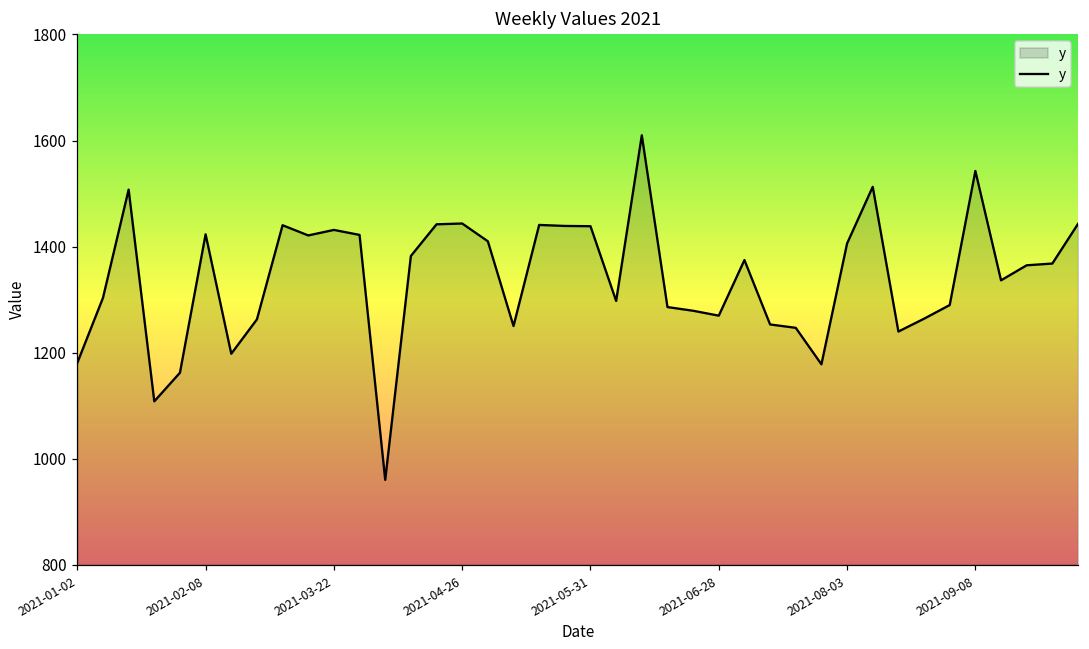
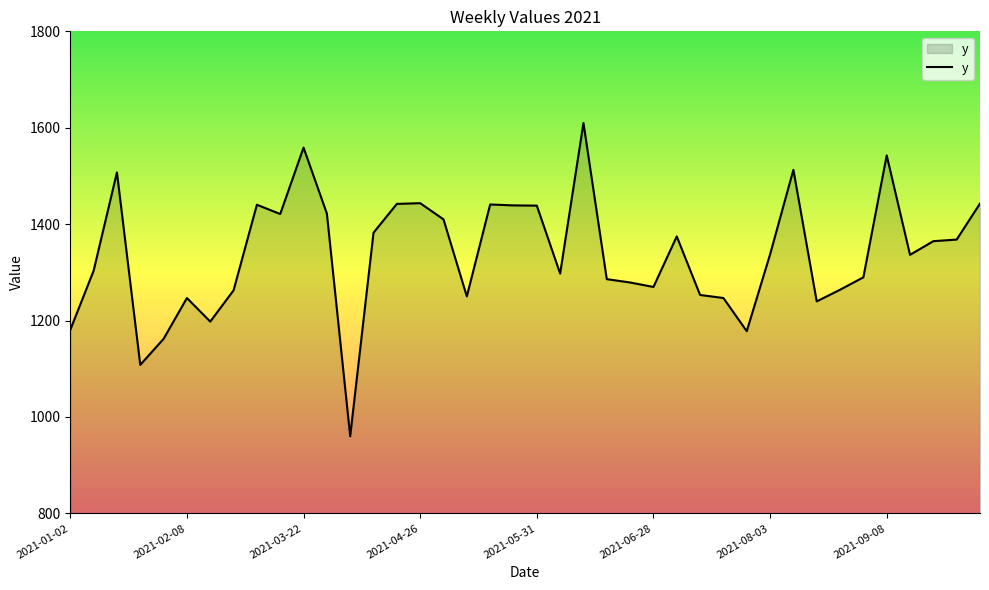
  {
    "2021-01-02": 1180,
-   "2021-02-08": 1420,
-   "2021-03-22": 1430,
+   "2021-02-08": 1250,
+   "2021-03-22": 1560,
    "2021-04-26": 1440,
    "2021-05-31": 1440,
    "2021-06-28": 1270,
-   "2021-08-03": 1410,
+   "2021-08-03": 1340,
    "2021-09-08": 1540
  }
